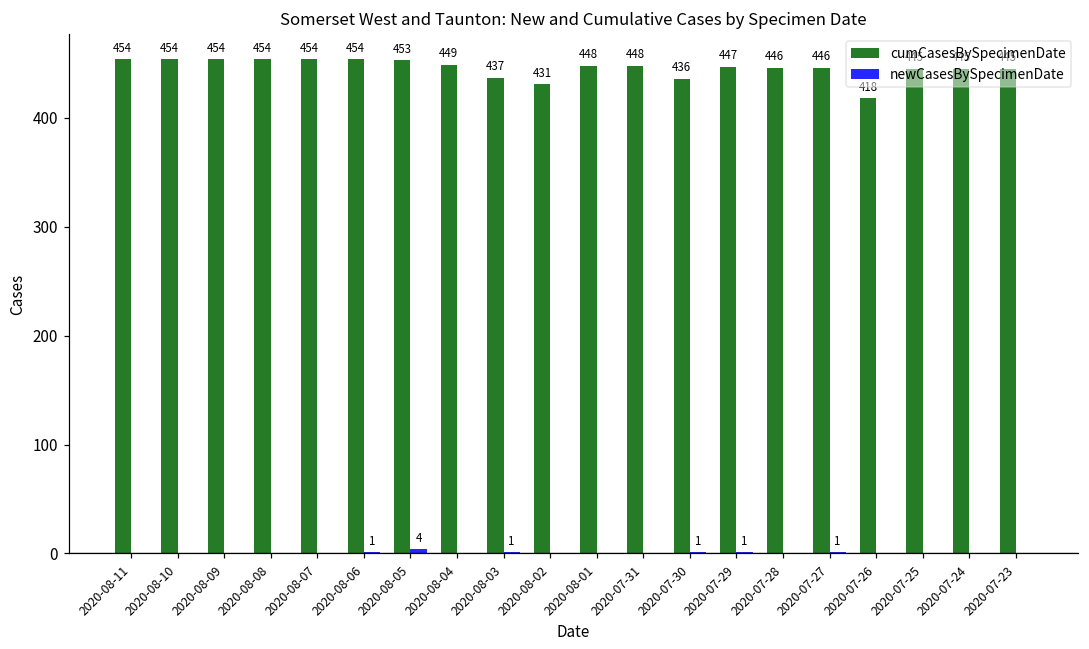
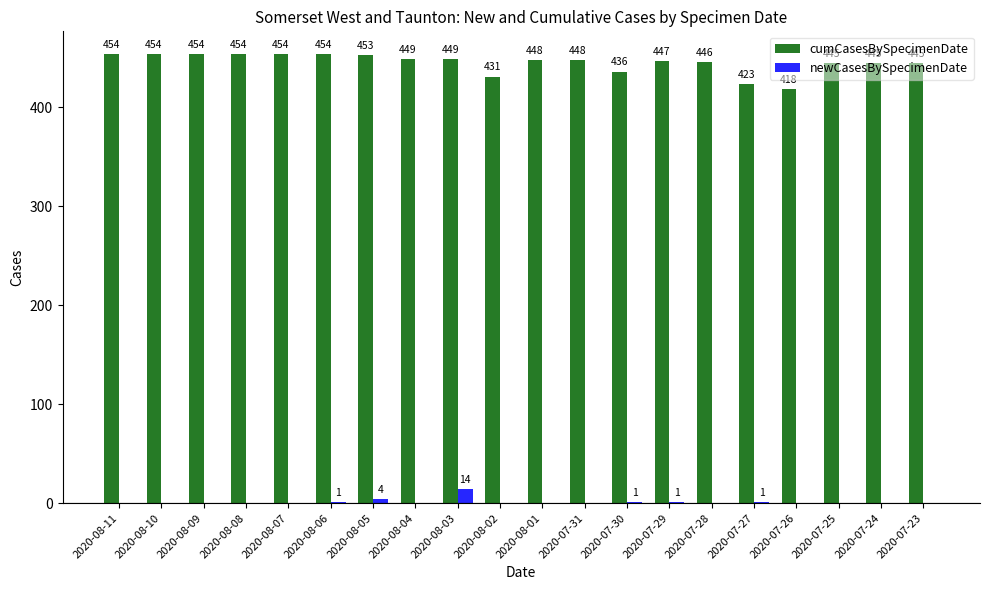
  {
    "cumCasesBySpecimenDate": {
      "2020-08-11": 454,
      "2020-08-10": 454,
      "2020-08-09": 454,
      "2020-08-08": 454,
      "2020-08-07": 454,
      "2020-08-06": 454,
      "2020-08-05": 453,
      "2020-08-04": 449,
-     "2020-08-03": 437,
+     "2020-08-03": 449,
      "2020-08-02": 431,
      "2020-08-01": 448,
      "2020-07-31": 448,
      "2020-07-30": 436,
      "2020-07-29": 447,
      "2020-07-28": 446,
-     "2020-07-27": 446
+     "2020-07-27": 423
    },
    "newCasesBySpecimenDate": {
      "2020-08-06": 1,
      "2020-08-05": 4,
-     "2020-08-03": 1,
+     "2020-08-03": 14,
      "2020-07-30": 1,
      "2020-07-29": 1,
      "2020-07-27": 1
    }
  }
